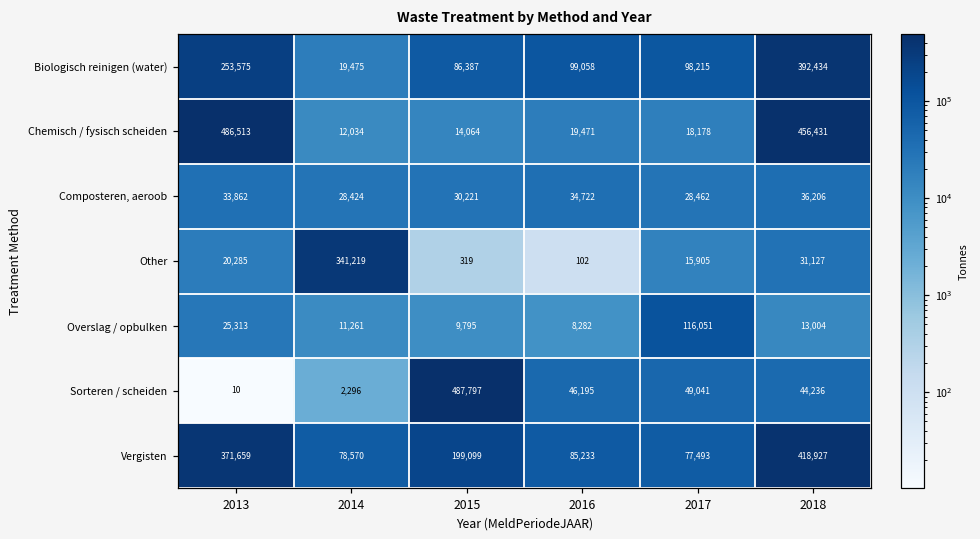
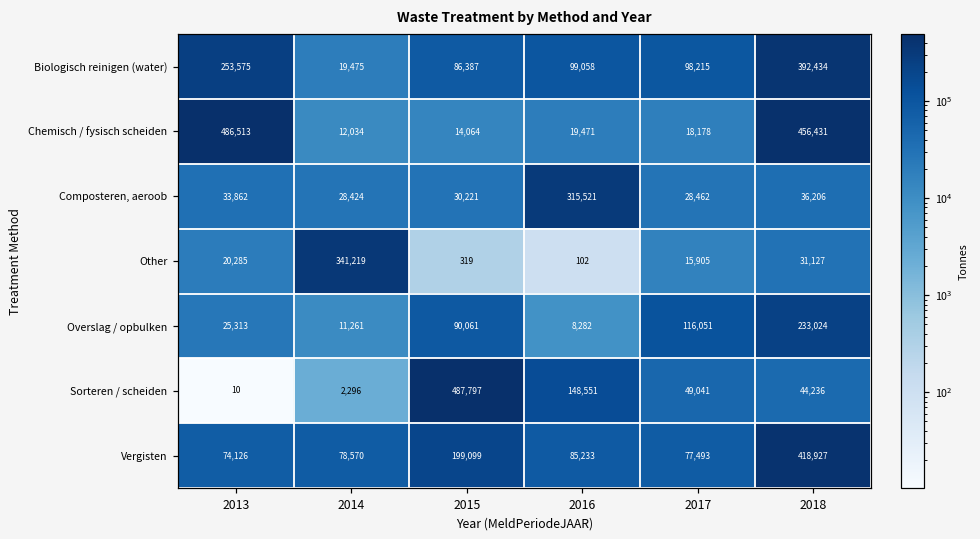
  {
    "Biologisch reinigen (water)": {
      "2013": "253,575",
      "2014": "19,475",
      "2015": "86,387",
      "2016": "99,058",
      "2017": "98,215",
      "2018": "392,434"
    },
    "Chemisch / fysisch scheiden": {
      "2013": "486,513",
      "2014": "12,034",
      "2015": "14,064",
      "2016": "19,471",
      "2017": "18,178",
      "2018": "456,431"
    },
    "Composteren, aeroob": {
      "2013": "33,862",
      "2014": "28,424",
      "2015": "30,221",
-     "2016": "34,722",
+     "2016": "315,521",
      "2017": "28,462",
      "2018": "36,206"
    },
    "Other": {
      "2013": "20,285",
      "2014": "341,219",
      "2015": "319",
      "2016": "102",
      "2017": "15,905",
      "2018": "31,127"
    },
    "Overslag / opbulken": {
      "2013": "25,313",
      "2014": "11,261",
-     "2015": "9,795",
+     "2015": "90,061",
      "2016": "8,282",
      "2017": "116,051",
-     "2018": "13,004"
+     "2018": "233,024"
    },
    "Sorteren / scheiden": {
      "2013": "10",
      "2014": "2,296",
      "2015": "487,797",
-     "2016": "46,195",
+     "2016": "148,551",
      "2017": "49,041",
      "2018": "44,236"
    },
    "Vergisten": {
-     "2013": "371,659",
+     "2013": "74,126",
      "2014": "78,570",
      "2015": "199,099",
      "2016": "85,233",
      "2017": "77,493",
      "2018": "418,927"
    }
  }
